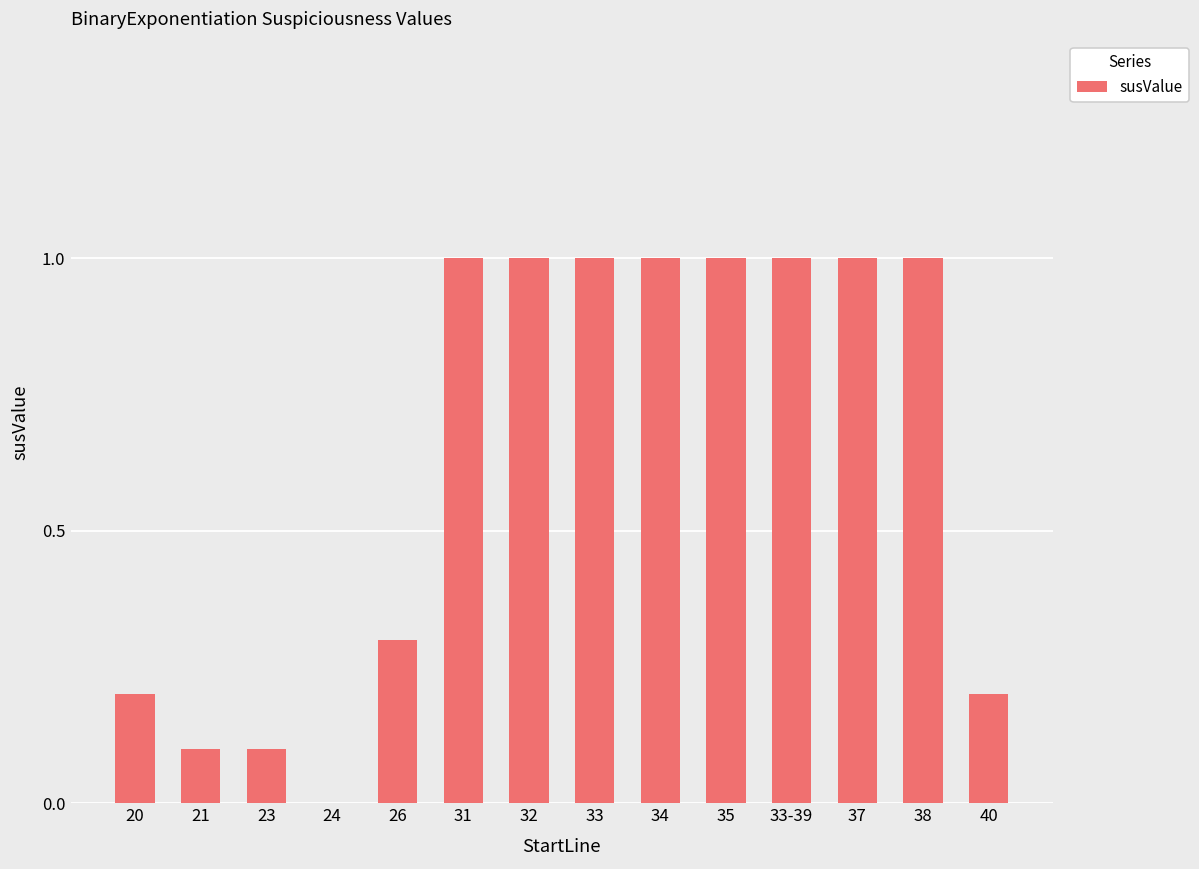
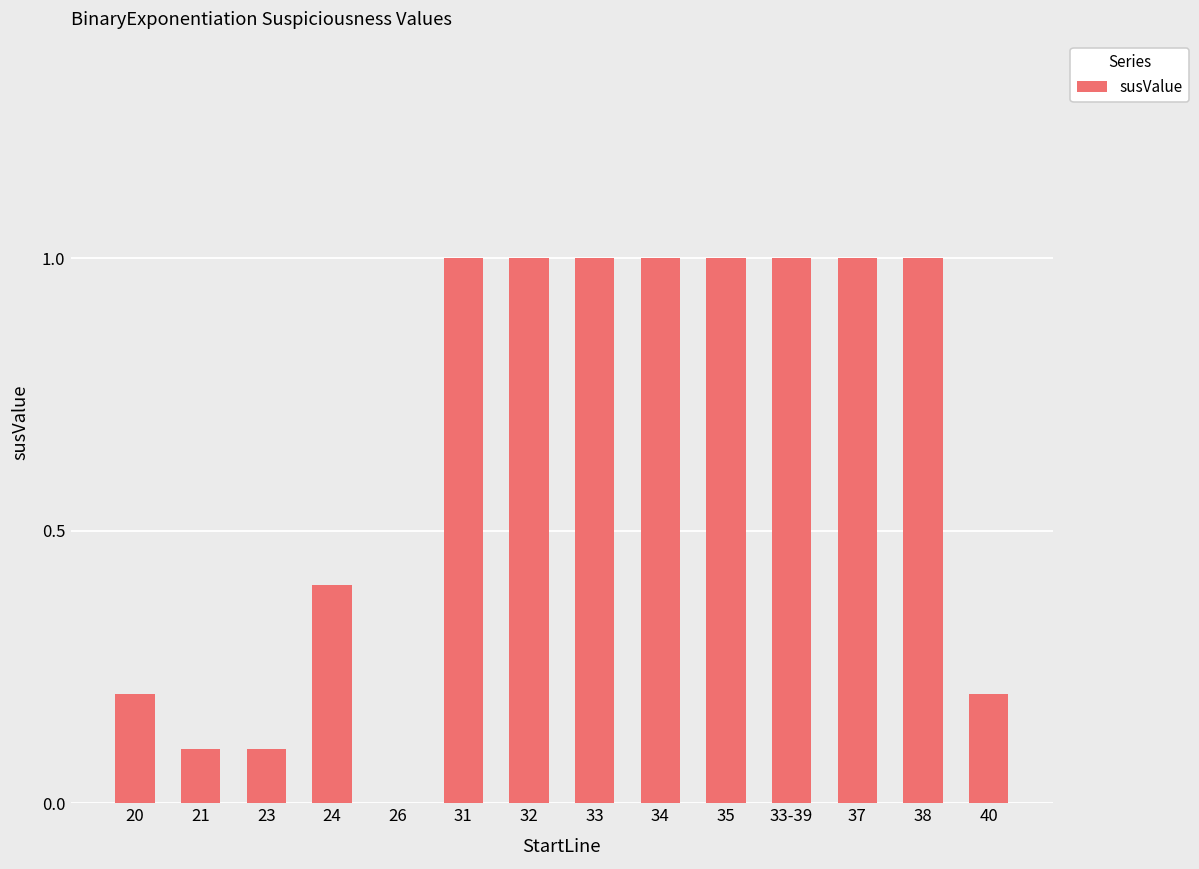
  {
    "20": 0.2,
    "21": 0.1,
    "23": 0.1,
-   "24": 0.0,
-   "26": 0.3,
+   "24": 0.4,
+   "26": 0.0,
    "31": 1.0,
    "32": 1.0,
    "33": 1.0,
    "34": 1.0,
    "35": 1.0,
    "33-39": 1.0,
    "37": 1.0,
    "38": 1.0,
    "40": 0.2
  }
